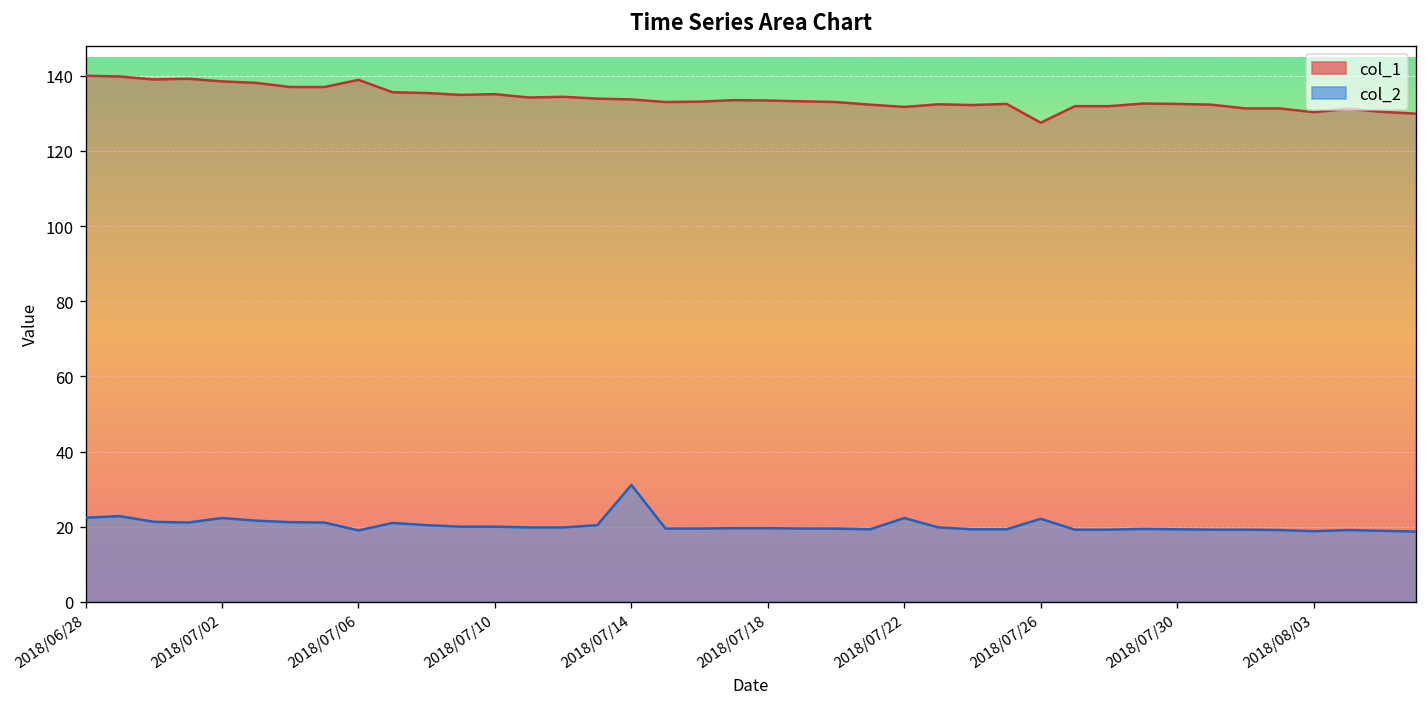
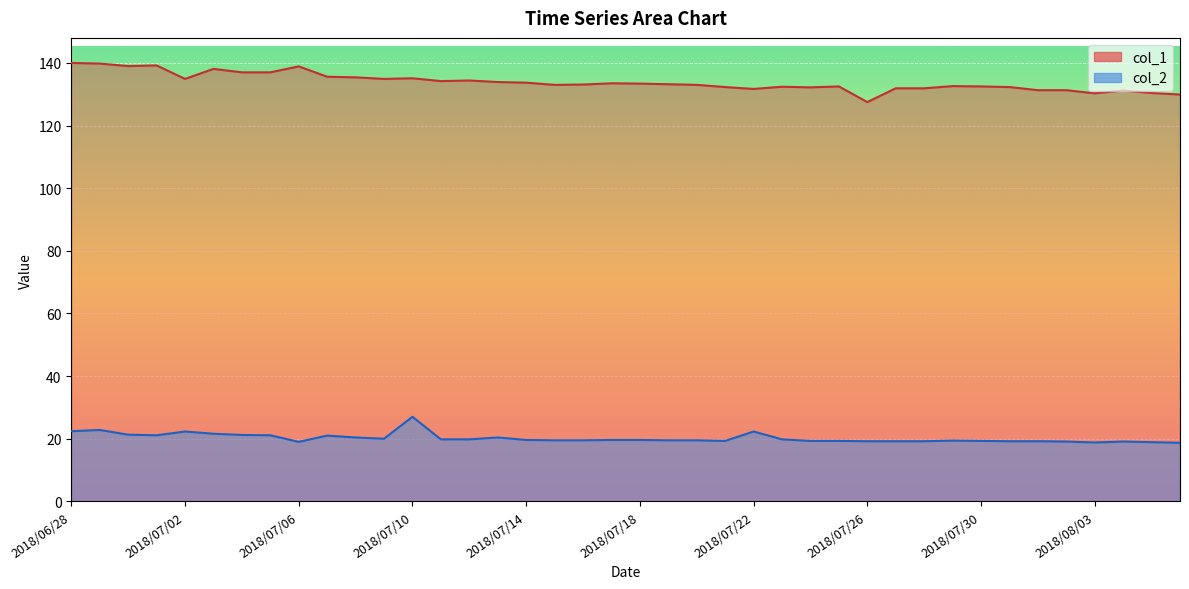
  {
    "col_1": {
      "2018/06/28": 140,
-     "2018/07/02": 139,
+     "2018/07/02": 135,
      "2018/07/06": 139,
      "2018/07/10": 135,
      "2018/07/14": 134,
      "2018/07/18": 133,
      "2018/07/22": 132,
      "2018/07/26": 128,
      "2018/07/30": 133,
      "2018/08/03": 130
    },
    "col_2": {
      "2018/06/28": 22,
      "2018/07/02": 22,
      "2018/07/06": 19,
-     "2018/07/10": 20,
-     "2018/07/14": 31,
+     "2018/07/10": 27,
+     "2018/07/14": 20,
      "2018/07/18": 20,
      "2018/07/22": 22,
-     "2018/07/26": 22,
+     "2018/07/26": 19,
      "2018/07/30": 19,
      "2018/08/03": 19
    }
  }
